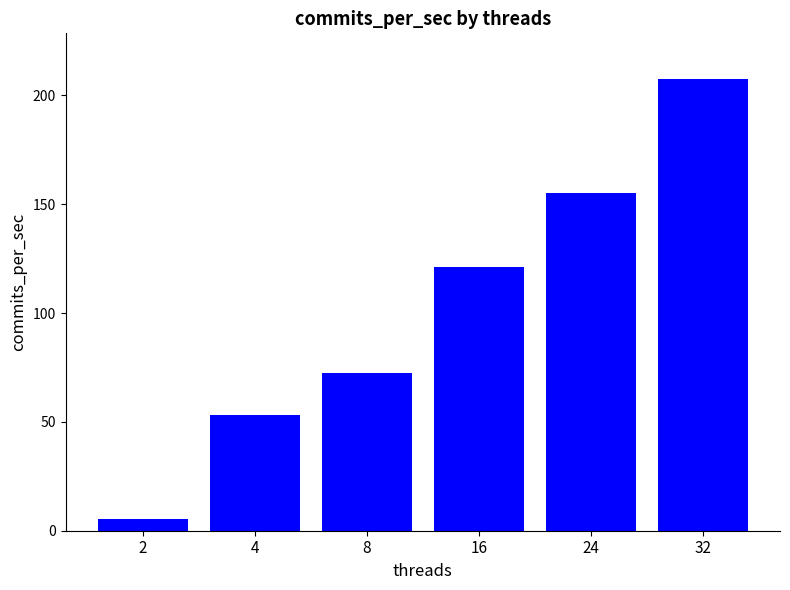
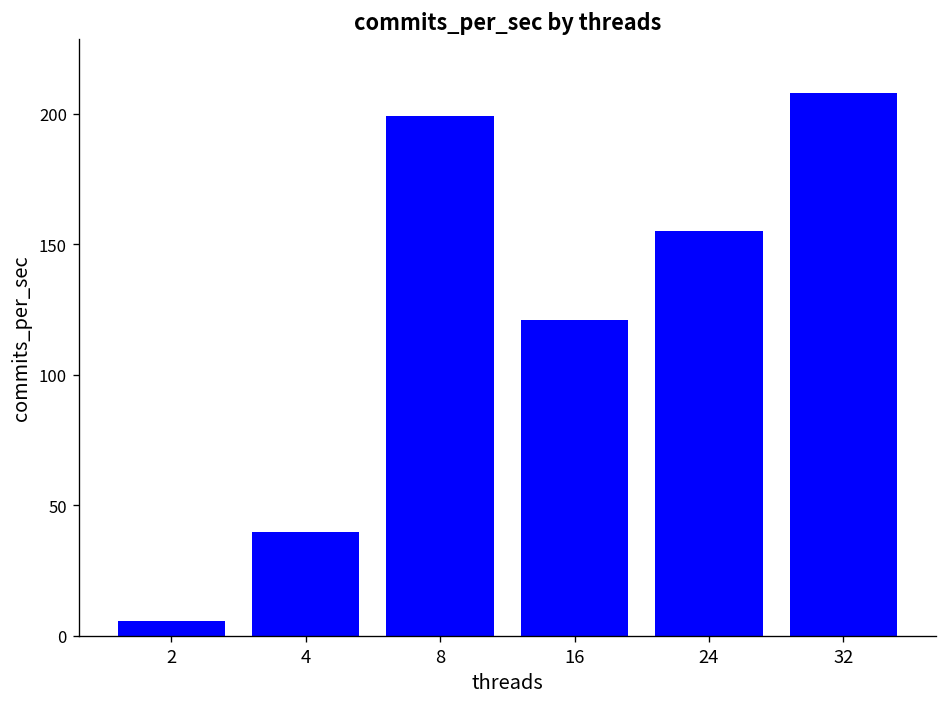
  {
    "2": 6,
-   "4": 53,
-   "8": 73,
+   "4": 40,
+   "8": 199,
    "16": 121,
    "24": 155,
    "32": 208
  }
